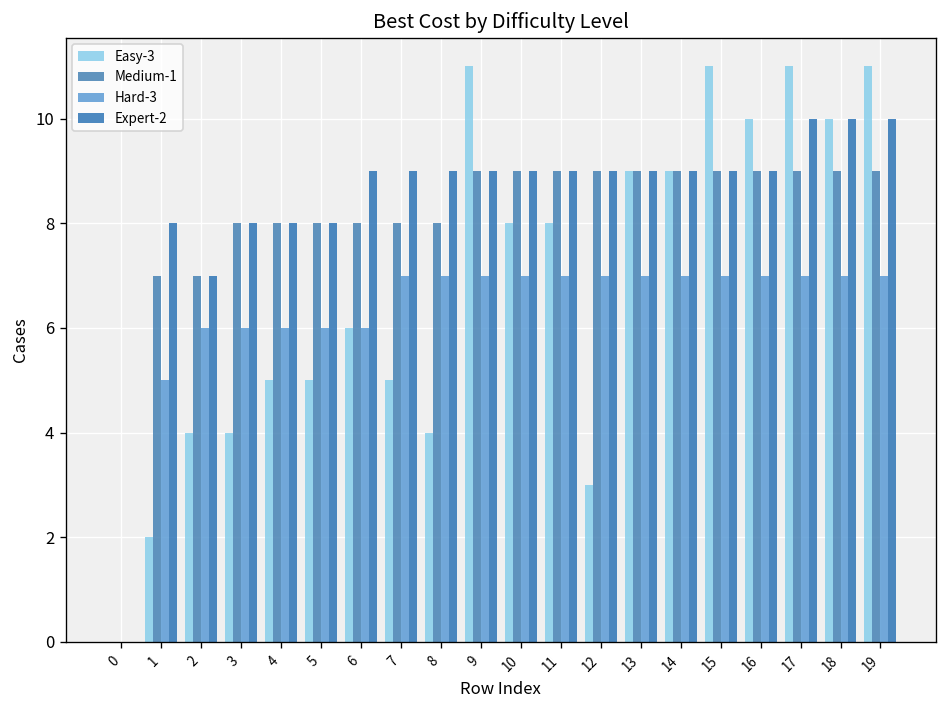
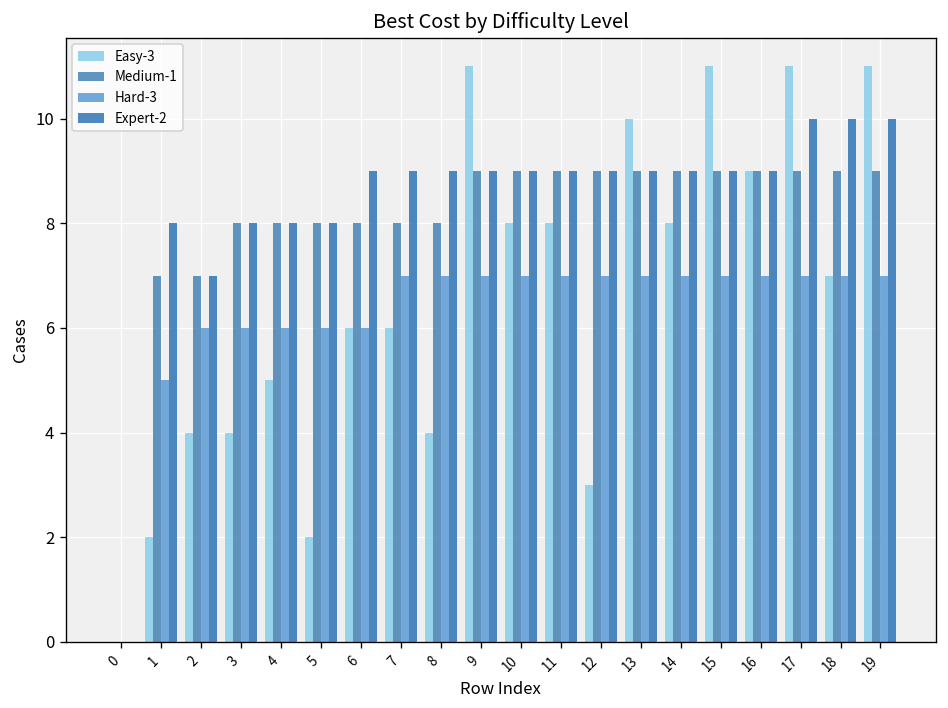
  {
    "Easy-3": {
      "0": 0,
      "1": 2,
      "2": 4,
      "3": 4,
      "4": 5,
-     "5": 5,
+     "5": 2,
      "6": 6,
-     "7": 5,
+     "7": 6,
      "8": 4,
      "9": 11,
      "10": 8,
      "11": 8,
      "12": 3,
-     "13": 9,
-     "14": 9,
+     "13": 10,
+     "14": 8,
      "15": 11,
-     "16": 10,
+     "16": 9,
      "17": 11,
-     "18": 10,
+     "18": 7,
      "19": 11
    }
  }
